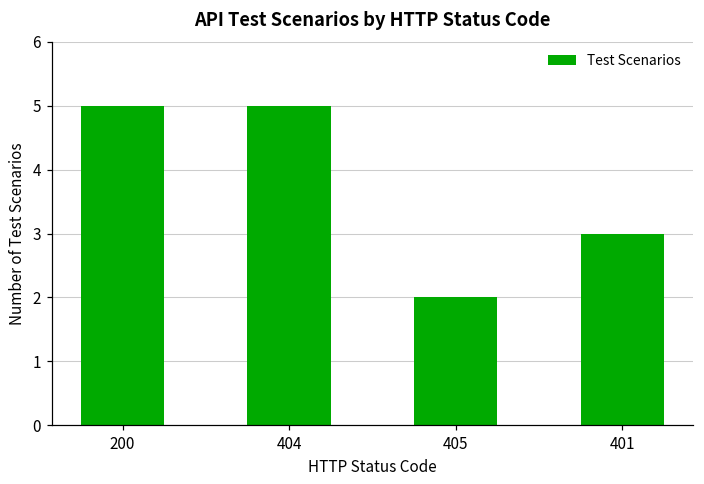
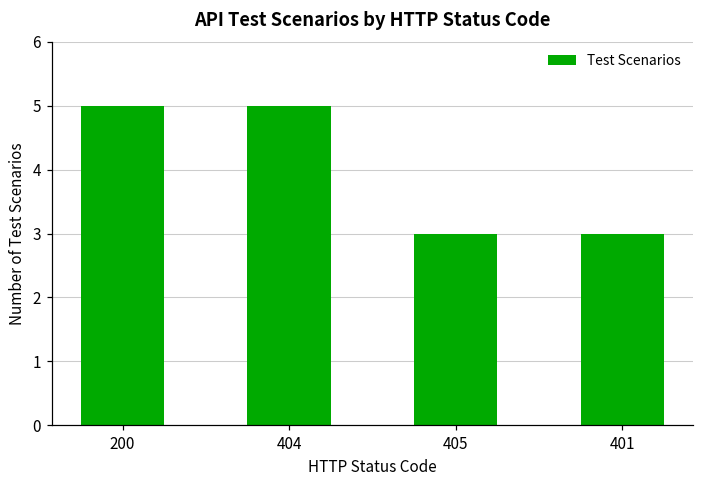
  {
    "200": 5,
    "404": 5,
-   "405": 2,
+   "405": 3,
    "401": 3
  }
